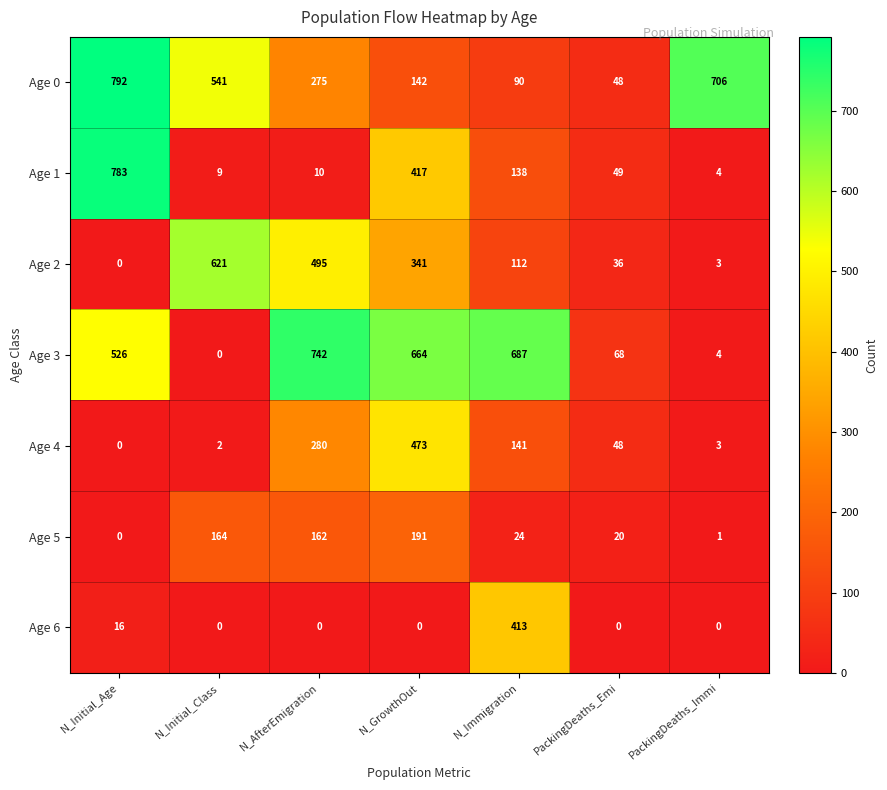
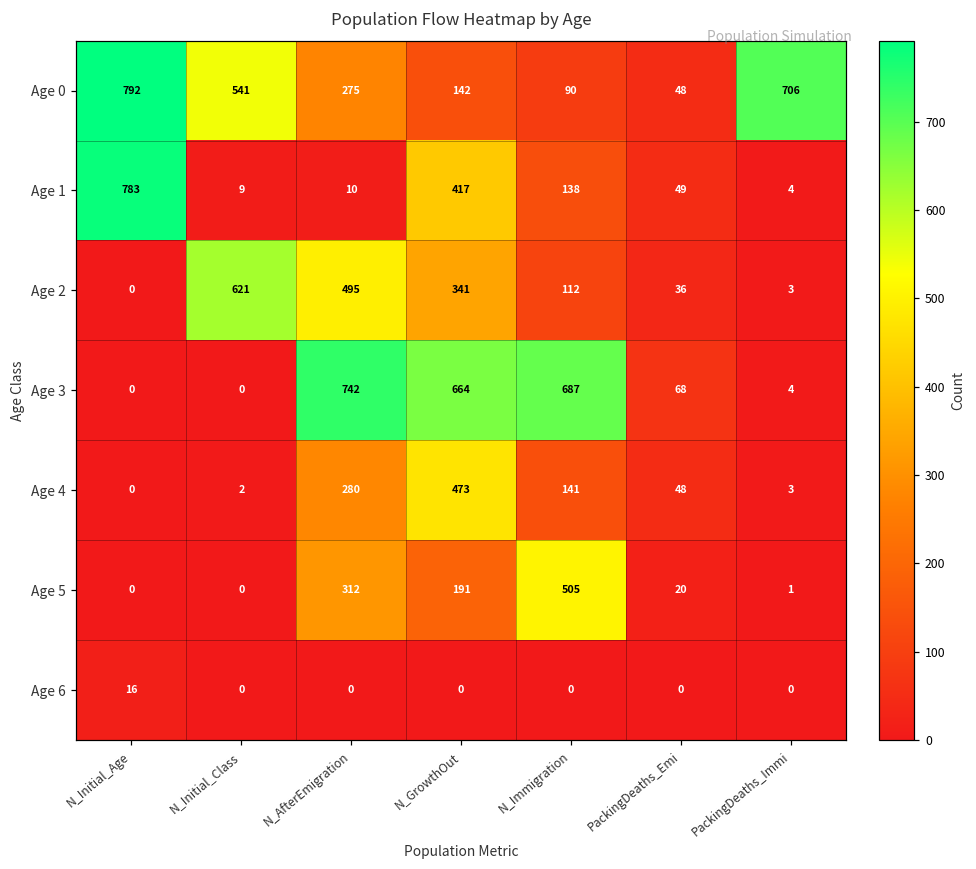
  {
    "Age 0": {
      "N_Initial_Age": 792,
      "N_Initial_Class": 541,
      "N_AfterEmigration": 275,
      "N_GrowthOut": 142,
      "N_Immigration": 90,
      "PackingDeaths_Emi": 48,
      "PackingDeaths_Immi": 706
    },
    "Age 1": {
      "N_Initial_Age": 783,
      "N_Initial_Class": 9,
      "N_AfterEmigration": 10,
      "N_GrowthOut": 417,
      "N_Immigration": 138,
      "PackingDeaths_Emi": 49,
      "PackingDeaths_Immi": 4
    },
    "Age 2": {
      "N_Initial_Age": 0,
      "N_Initial_Class": 621,
      "N_AfterEmigration": 495,
      "N_GrowthOut": 341,
      "N_Immigration": 112,
      "PackingDeaths_Emi": 36,
      "PackingDeaths_Immi": 3
    },
    "Age 3": {
-     "N_Initial_Age": 526,
+     "N_Initial_Age": 0,
      "N_Initial_Class": 0,
      "N_AfterEmigration": 742,
      "N_GrowthOut": 664,
      "N_Immigration": 687,
      "PackingDeaths_Emi": 68,
      "PackingDeaths_Immi": 4
    },
    "Age 4": {
      "N_Initial_Age": 0,
      "N_Initial_Class": 2,
      "N_AfterEmigration": 280,
      "N_GrowthOut": 473,
      "N_Immigration": 141,
      "PackingDeaths_Emi": 48,
      "PackingDeaths_Immi": 3
    },
    "Age 5": {
      "N_Initial_Age": 0,
-     "N_Initial_Class": 164,
-     "N_AfterEmigration": 162,
+     "N_Initial_Class": 0,
+     "N_AfterEmigration": 312,
      "N_GrowthOut": 191,
-     "N_Immigration": 24,
+     "N_Immigration": 505,
      "PackingDeaths_Emi": 20,
      "PackingDeaths_Immi": 1
    },
    "Age 6": {
      "N_Initial_Age": 16,
      "N_Initial_Class": 0,
      "N_AfterEmigration": 0,
      "N_GrowthOut": 0,
-     "N_Immigration": 413,
+     "N_Immigration": 0,
      "PackingDeaths_Emi": 0,
      "PackingDeaths_Immi": 0
    }
  }
